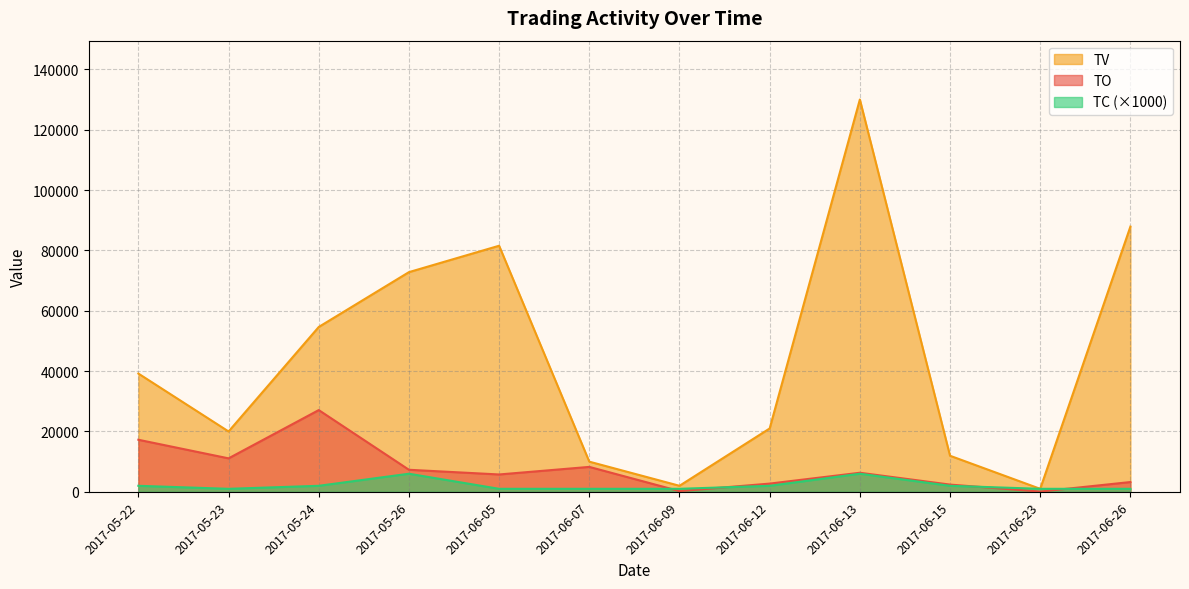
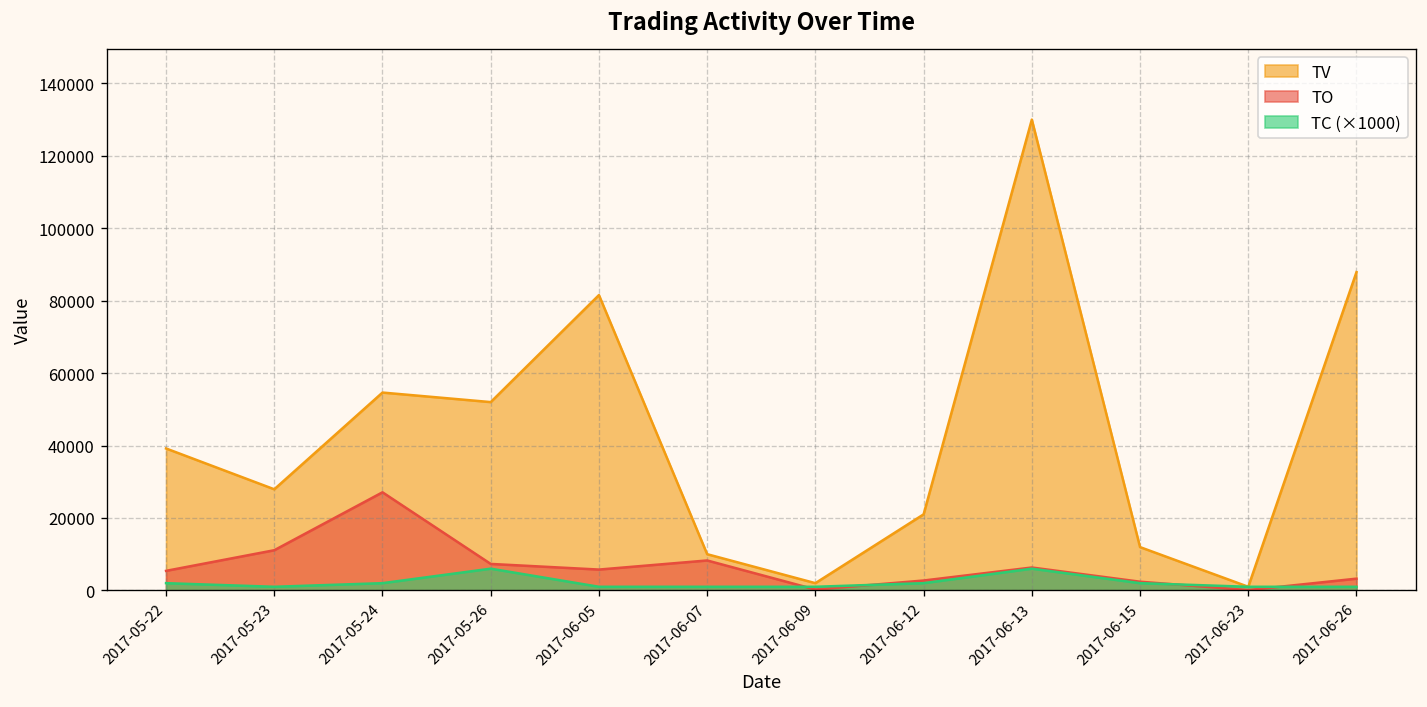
  {
    "TV": {
      "2017-05-22": 39000,
-     "2017-05-23": 20000,
+     "2017-05-23": 28000,
      "2017-05-24": 55000,
-     "2017-05-26": 73000,
+     "2017-05-26": 52000,
      "2017-06-05": 82000,
      "2017-06-07": 10000,
      "2017-06-09": 2000,
      "2017-06-12": 21000,
      "2017-06-13": 130000,
      "2017-06-15": 12000,
      "2017-06-26": 88000
    },
    "TO": {
-     "2017-05-22": 17000,
+     "2017-05-22": 5000,
      "2017-05-23": 11000,
      "2017-05-24": 27000,
      "2017-05-26": 7000,
      "2017-06-05": 6000,
      "2017-06-07": 8000,
      "2017-06-23": 0,
      "2017-06-26": 3000
    },
    "TC (×1000)": {
      "2017-05-22": 2000,
      "2017-05-23": 1000,
      "2017-05-24": 2000,
      "2017-05-26": 6000,
      "2017-06-05": 1000,
      "2017-06-07": 1000,
      "2017-06-26": 1000
    }
  }
